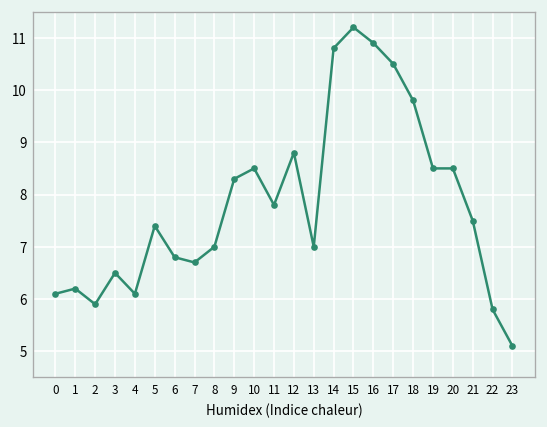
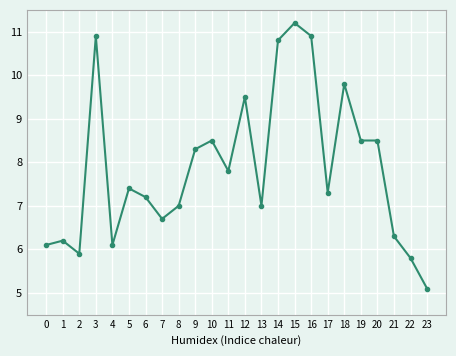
  {
    "0": 6.1,
    "1": 6.2,
    "2": 5.9,
-   "3": 6.5,
+   "3": 10.9,
    "4": 6.1,
    "5": 7.4,
-   "6": 6.8,
+   "6": 7.2,
    "7": 6.7,
    "8": 7.0,
    "9": 8.3,
    "10": 8.5,
    "11": 7.8,
-   "12": 8.8,
+   "12": 9.5,
    "13": 7.0,
    "14": 10.8,
    "15": 11.2,
    "16": 10.9,
-   "17": 10.5,
+   "17": 7.3,
    "18": 9.8,
    "19": 8.5,
    "20": 8.5,
-   "21": 7.5,
+   "21": 6.3,
    "22": 5.8,
    "23": 5.1
  }
